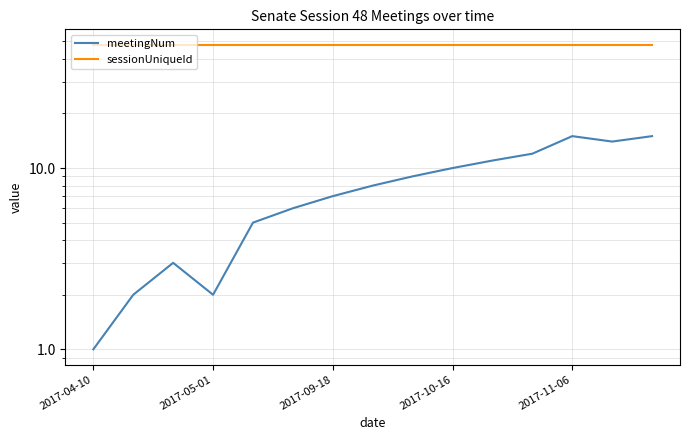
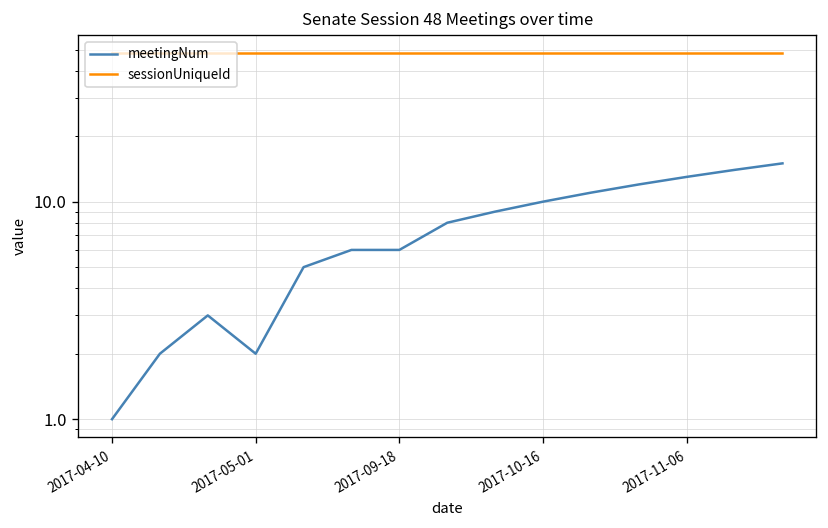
  {
    "meetingNum": {
      "2017-04-10": 1,
      "2017-05-01": 2,
-     "2017-09-18": 7,
+     "2017-09-18": 6,
      "2017-10-16": 10,
-     "2017-11-06": 15
+     "2017-11-06": 13
    },
    "sessionUniqueId": {
      "2017-05-01": 48,
      "2017-09-18": 48,
      "2017-10-16": 48,
      "2017-11-06": 48
    }
  }
